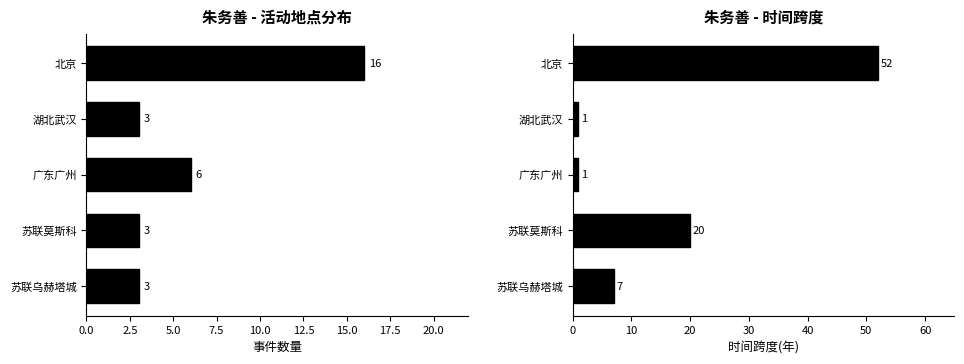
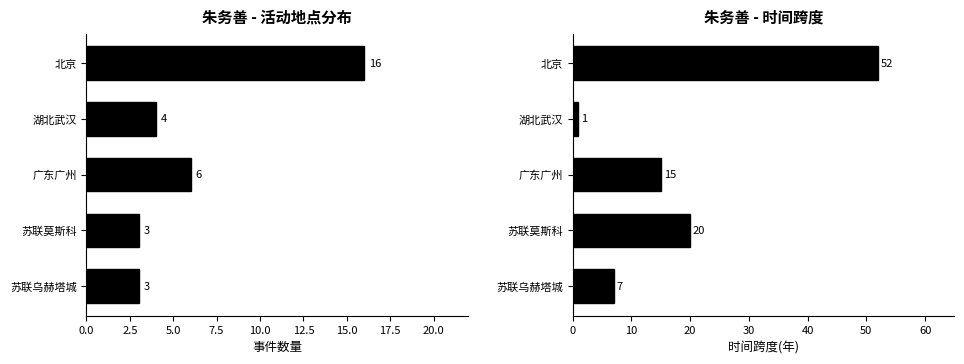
  {
    "朱务善 - 活动地点分布": {
      "北京": 16,
-     "湖北武汉": 3,
+     "湖北武汉": 4,
      "广东广州": 6,
      "苏联莫斯科": 3,
      "苏联乌赫塔城": 3
    },
    "朱务善 - 时间跨度": {
      "北京": 52,
      "湖北武汉": 1,
-     "广东广州": 1,
+     "广东广州": 15,
      "苏联莫斯科": 20,
      "苏联乌赫塔城": 7
    }
  }
